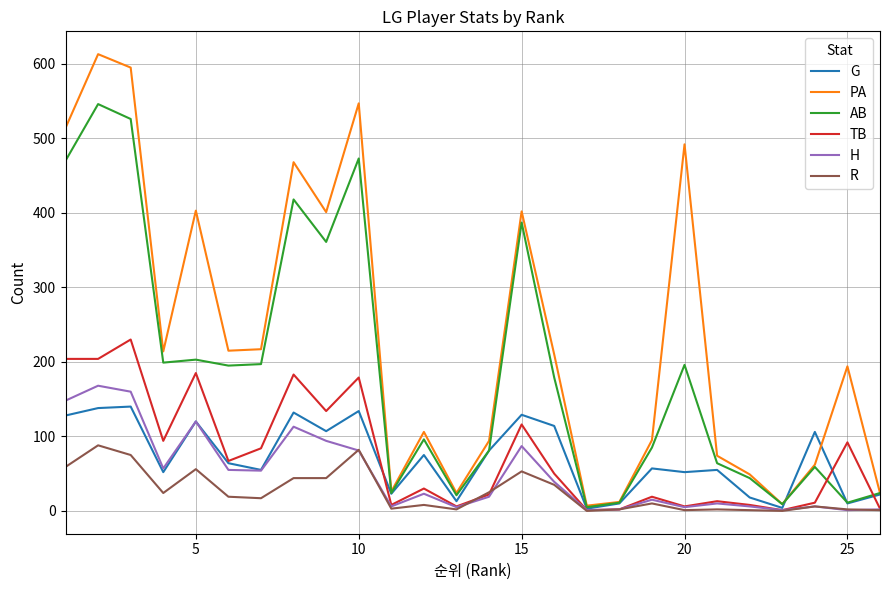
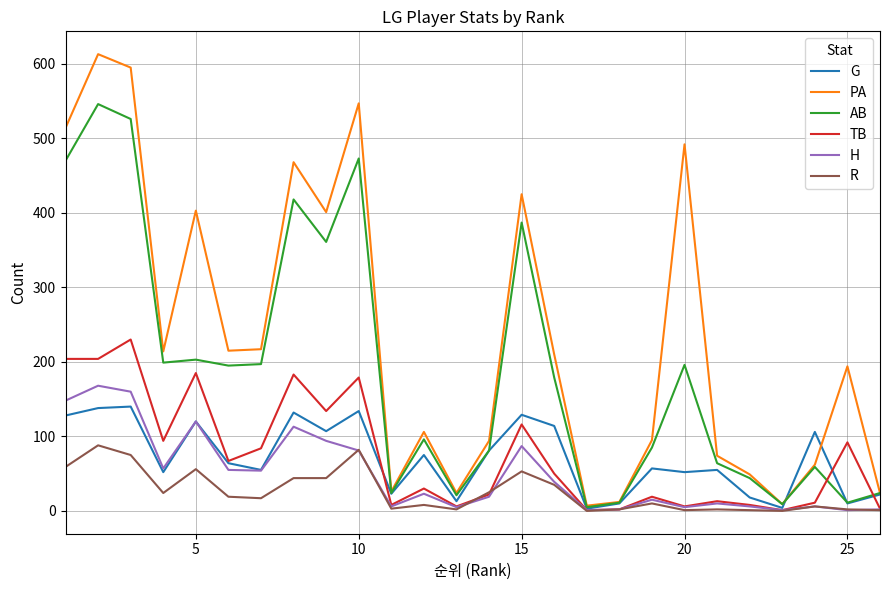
  {
    "G": {
      "10": 130,
      "15": 130,
      "20": 50
    },
    "PA": {
      "5": 400,
      "10": 550,
-     "15": 400,
+     "15": 430,
      "20": 490,
      "25": 190
    },
    "AB": {
      "5": 200,
      "10": 470,
      "15": 390,
      "20": 200
    },
    "TB": {
      "5": 190,
      "10": 180,
      "15": 120,
      "25": 90
    },
    "H": {
      "15": 90
    },
    "R": {
      "5": 60,
      "15": 50,
      "20": 0
    }
  }
